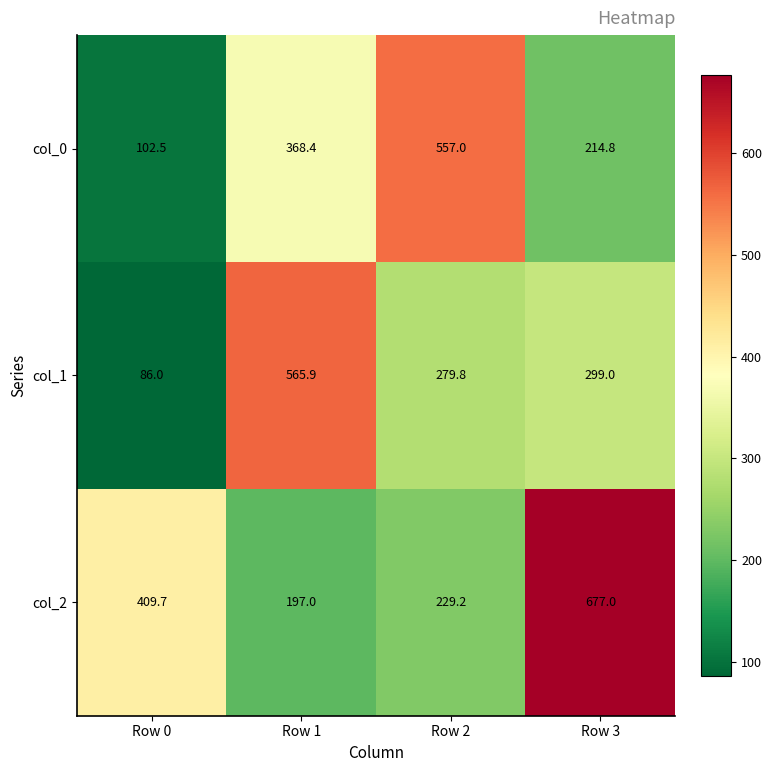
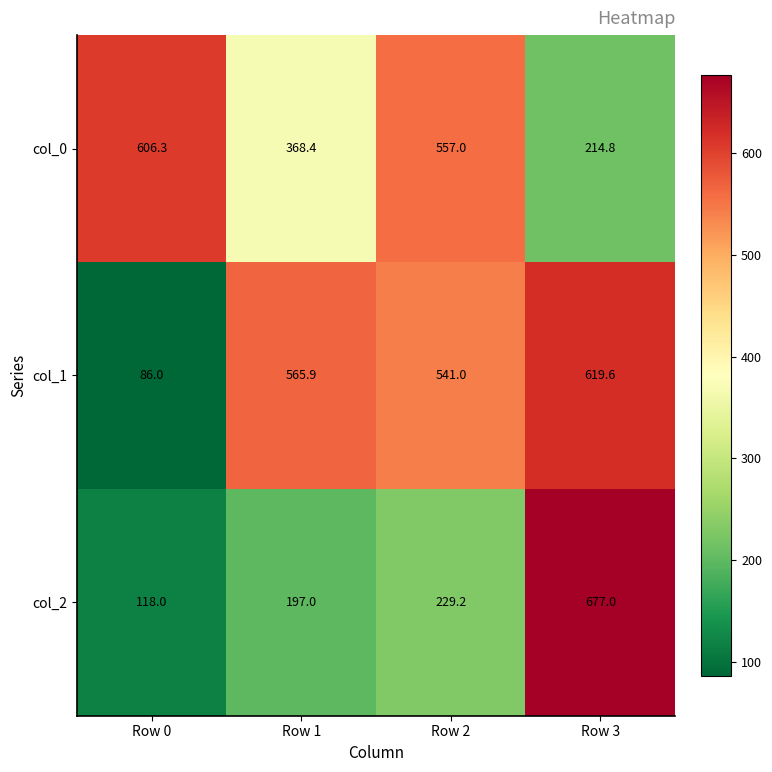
  {
    "col_0": {
-     "Row 0": 102.5,
+     "Row 0": 606.3,
      "Row 1": 368.4,
      "Row 2": 557.0,
      "Row 3": 214.8
    },
    "col_1": {
      "Row 0": 86.0,
      "Row 1": 565.9,
-     "Row 2": 279.8,
-     "Row 3": 299.0
+     "Row 2": 541.0,
+     "Row 3": 619.6
    },
    "col_2": {
-     "Row 0": 409.7,
+     "Row 0": 118.0,
      "Row 1": 197.0,
      "Row 2": 229.2,
      "Row 3": 677.0
    }
  }
